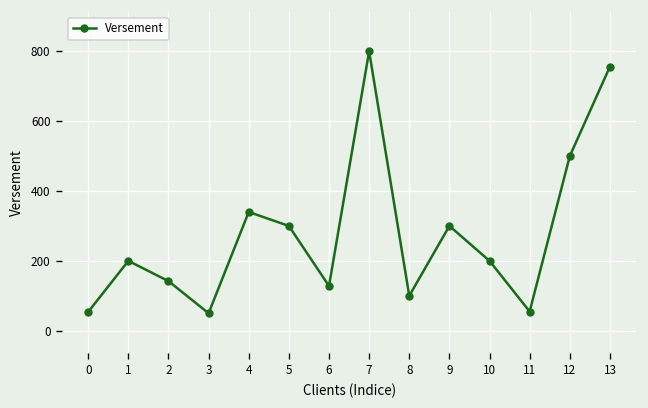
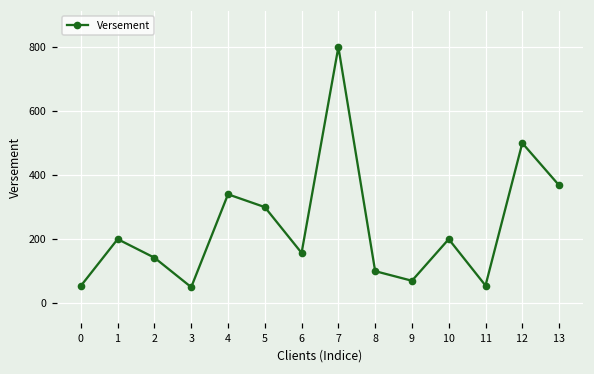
  {
    "0": 50,
    "1": 200,
    "2": 140,
    "3": 50,
    "4": 340,
    "5": 300,
-   "6": 130,
+   "6": 160,
    "7": 800,
    "8": 100,
-   "9": 300,
+   "9": 70,
    "10": 200,
    "11": 60,
    "12": 500,
-   "13": 760
+   "13": 370
  }
